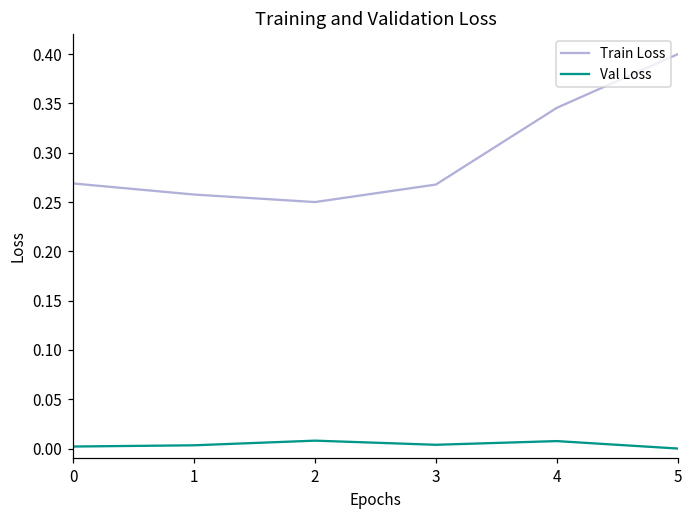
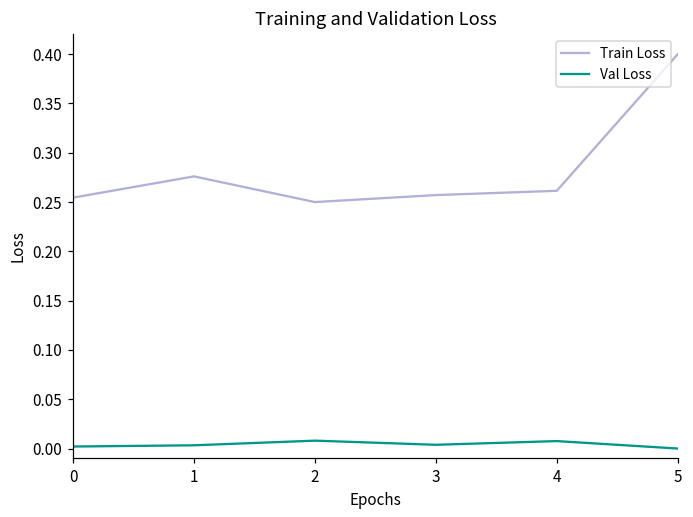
  {
    "Train Loss": {
-     "0": 0.27,
-     "1": 0.26,
+     "0": 0.25,
+     "1": 0.28,
      "2": 0.25,
-     "3": 0.27,
-     "4": 0.35,
+     "3": 0.26,
+     "4": 0.26,
      "5": 0.40
    },
    "Val Loss": {
      "0": 0.00,
      "1": 0.00,
      "2": 0.01,
      "3": 0.00,
      "4": 0.01,
      "5": 0.00
    }
  }
